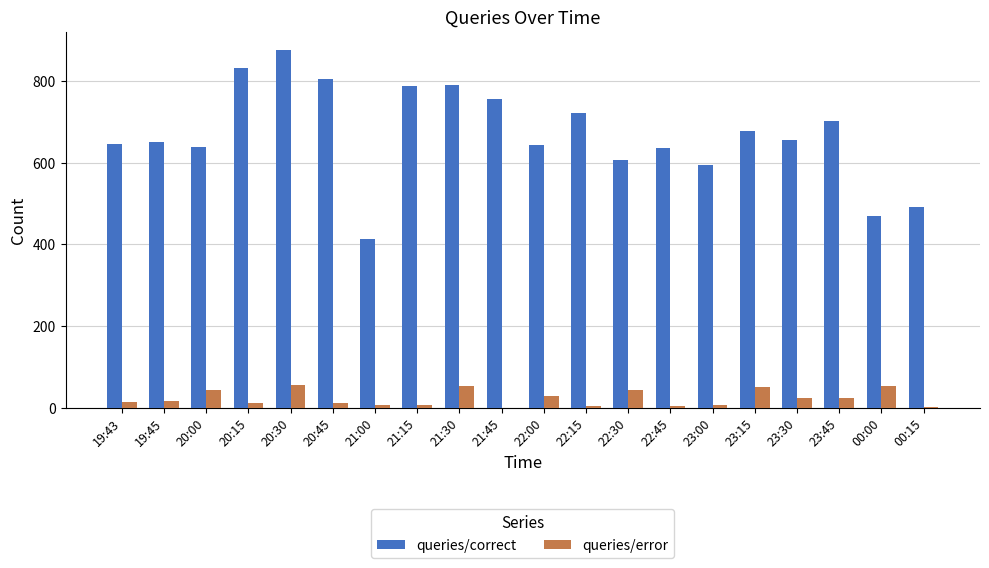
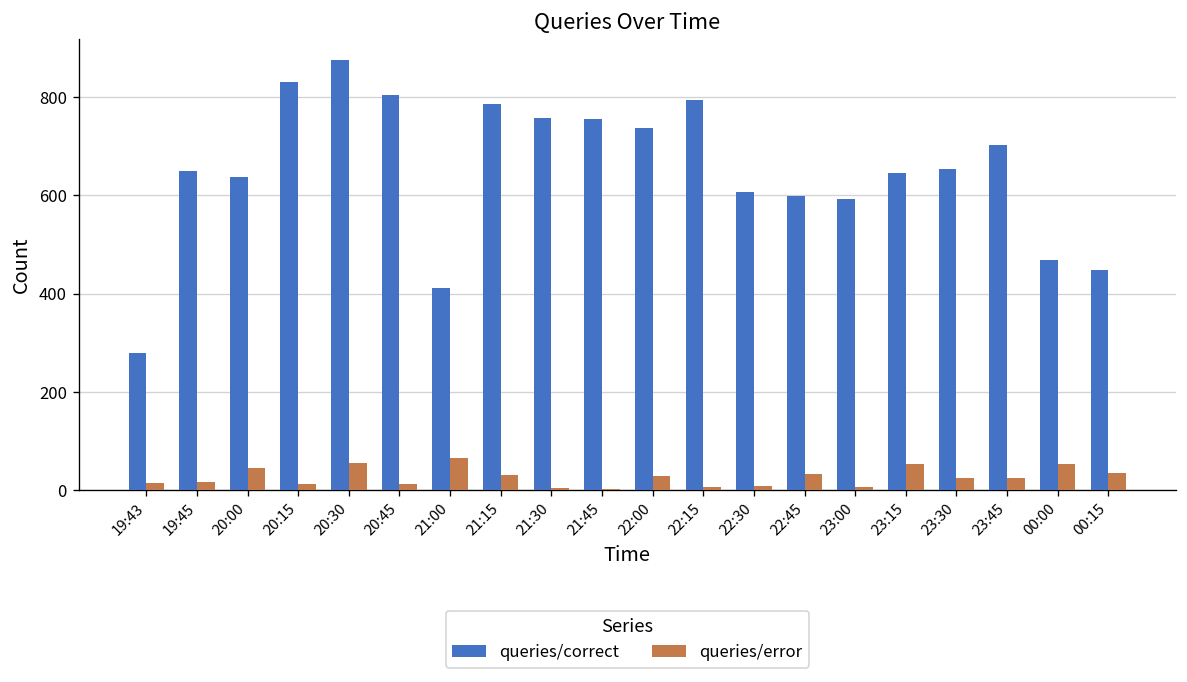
  {
    "queries/correct": {
-     "19:43": 650,
+     "19:43": 280,
      "19:45": 650,
      "20:00": 640,
      "20:15": 830,
      "20:30": 880,
      "20:45": 810,
      "21:00": 410,
      "21:15": 790,
-     "21:30": 790,
+     "21:30": 760,
      "21:45": 760,
-     "22:00": 640,
-     "22:15": 720,
+     "22:00": 740,
+     "22:15": 790,
      "22:30": 610,
-     "22:45": 640,
+     "22:45": 600,
      "23:00": 590,
-     "23:15": 680,
+     "23:15": 650,
      "23:30": 660,
      "23:45": 700,
      "00:00": 470,
-     "00:15": 490
+     "00:15": 450
    },
    "queries/error": {
      "19:43": 10,
      "19:45": 20,
      "20:00": 40,
      "20:15": 10,
      "20:30": 60,
      "20:45": 10,
-     "21:00": 10,
-     "21:15": 10,
-     "21:30": 50,
+     "21:00": 70,
+     "21:15": 30,
+     "21:30": 0,
      "22:00": 30,
-     "22:30": 40,
-     "22:45": 10,
+     "22:30": 10,
+     "22:45": 30,
      "23:00": 10,
      "23:15": 50,
      "23:30": 20,
      "23:45": 30,
      "00:00": 50,
-     "00:15": 0
+     "00:15": 40
    }
  }
